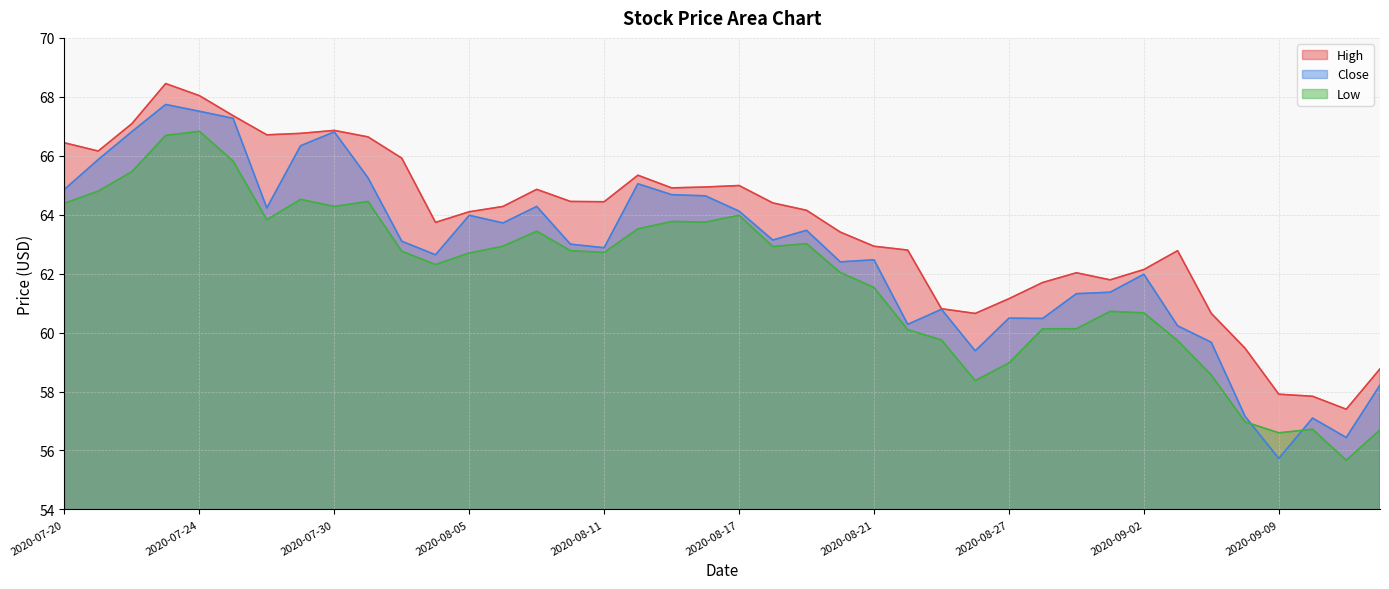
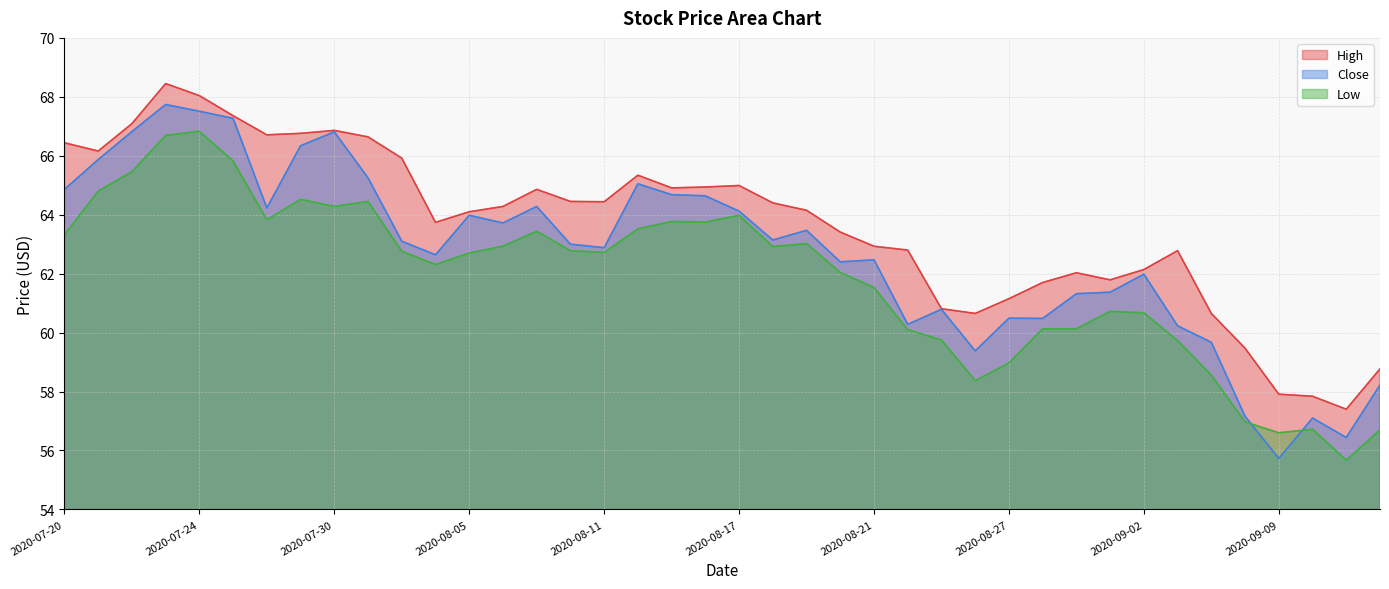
  {
    "High": {
      "2020-07-20": 66.4,
      "2020-07-24": 68.0,
      "2020-08-05": 64.1,
      "2020-08-11": 64.4,
      "2020-08-17": 65.0,
      "2020-08-21": 62.9,
      "2020-08-27": 61.2,
      "2020-09-02": 62.1,
      "2020-09-09": 57.9
    },
    "Close": {
      "2020-07-20": 64.9,
      "2020-07-24": 67.5,
      "2020-08-05": 64.0,
      "2020-08-11": 62.9,
      "2020-08-17": 64.1,
      "2020-08-21": 62.5,
      "2020-08-27": 60.5,
      "2020-09-02": 62.0,
      "2020-09-09": 55.7
    },
    "Low": {
-     "2020-07-20": 64.4,
+     "2020-07-20": 63.3,
      "2020-07-24": 66.8,
      "2020-07-30": 64.3,
      "2020-08-05": 62.7,
      "2020-08-11": 62.7,
      "2020-08-17": 64.0,
      "2020-08-21": 61.5,
      "2020-08-27": 59.0,
      "2020-09-02": 60.7,
      "2020-09-09": 56.6
    }
  }
